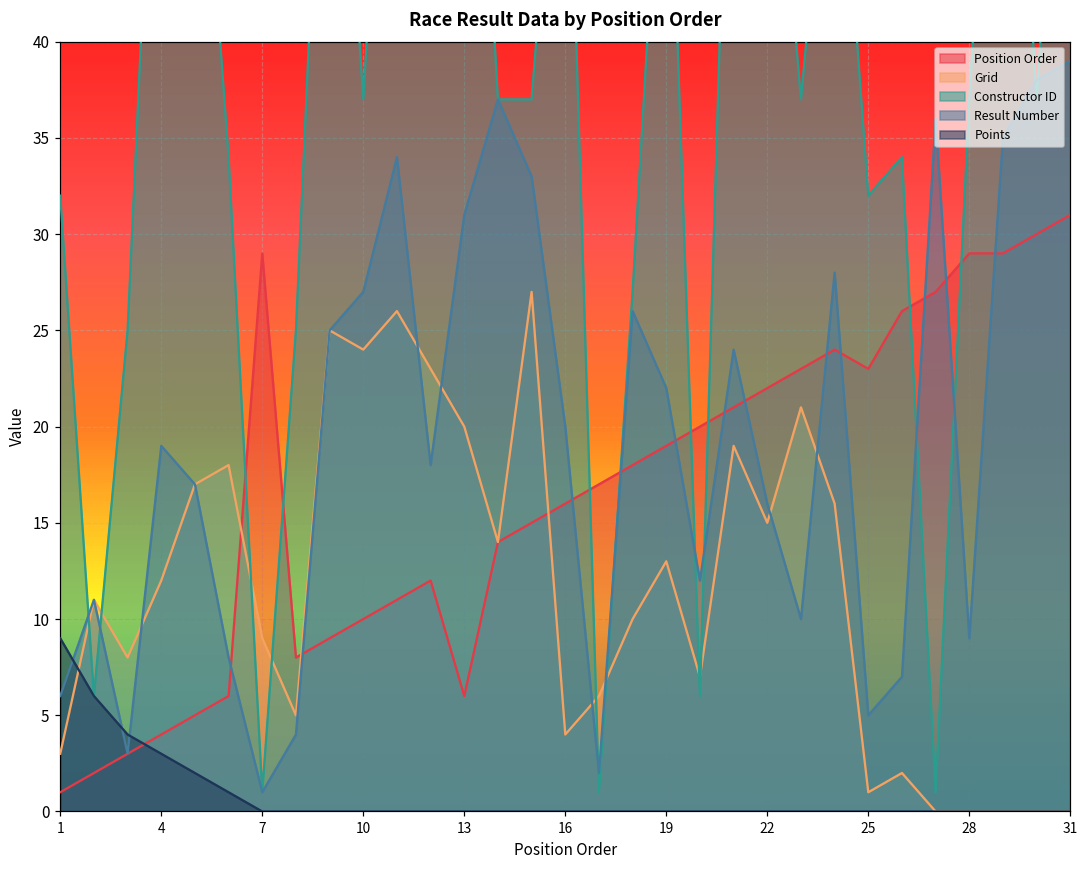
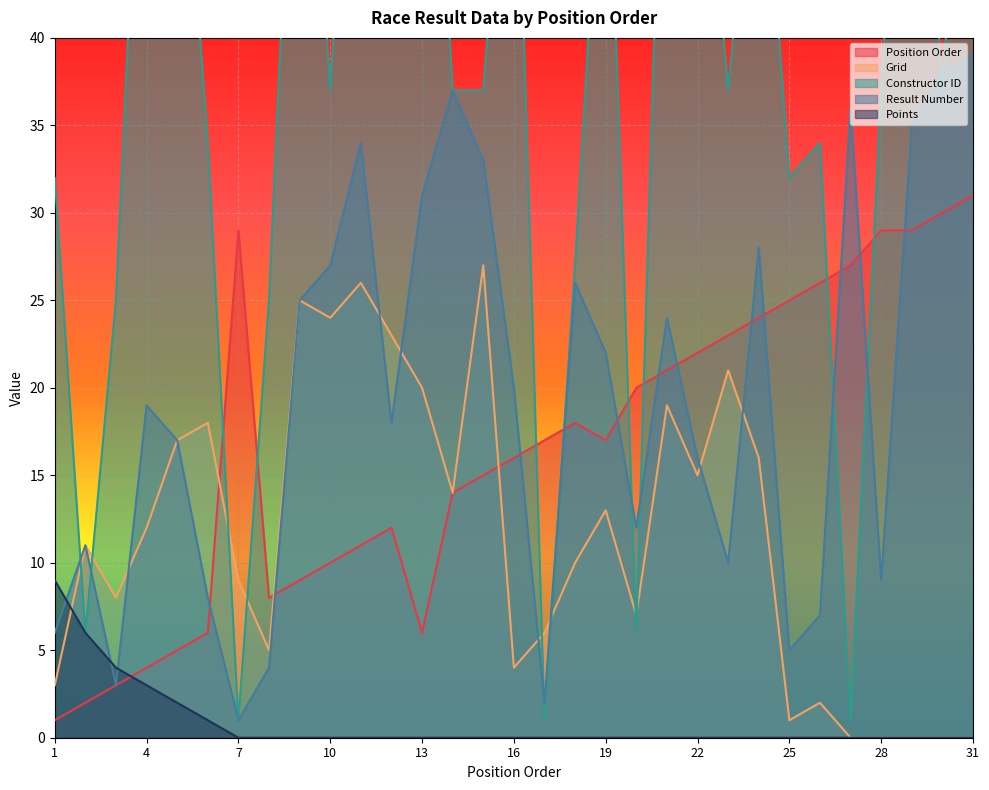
  {
    "Position Order": {
      "1": 1,
      "4": 4,
      "7": 29,
      "10": 10,
      "13": 6,
      "16": 16,
-     "19": 19,
+     "19": 17,
      "22": 22,
-     "25": 23,
+     "25": 25,
      "28": 29,
      "31": 31
    },
    "Grid": {
      "1": 3,
      "4": 12,
      "7": 9,
      "10": 24,
      "13": 20,
      "16": 4,
      "19": 13,
      "22": 15,
      "25": 1
    },
    "Points": {
      "1": 9,
      "4": 3,
      "7": 0,
      "10": 0,
      "13": 0,
      "16": 0,
      "19": 0,
      "22": 0,
      "25": 0
    }
  }
